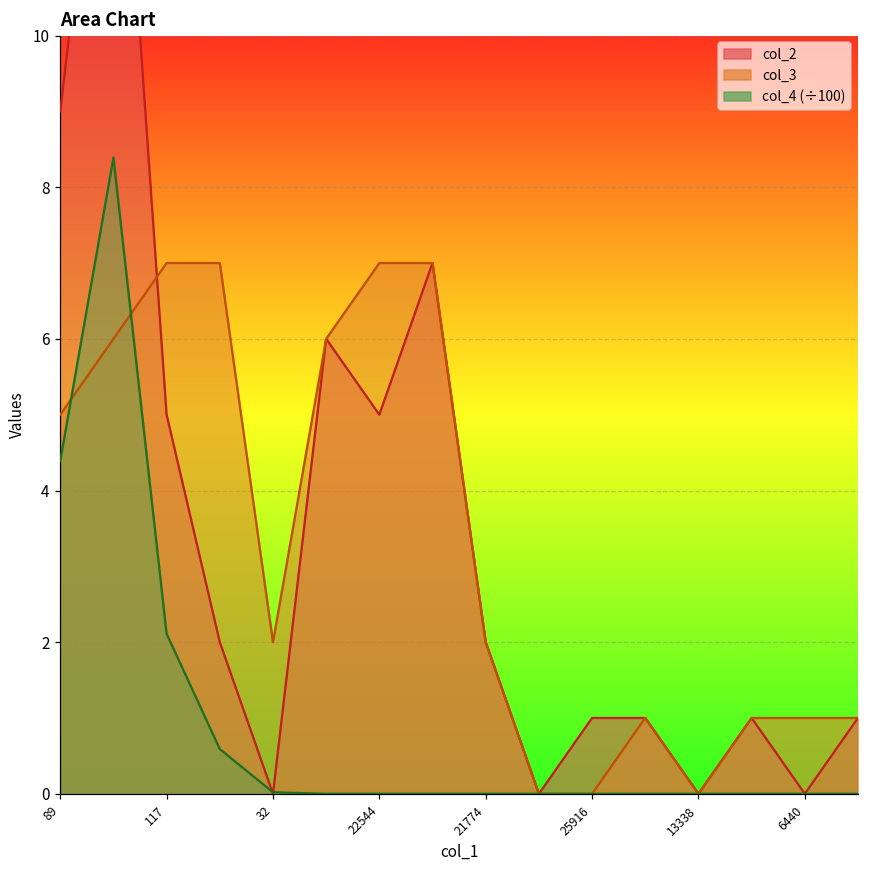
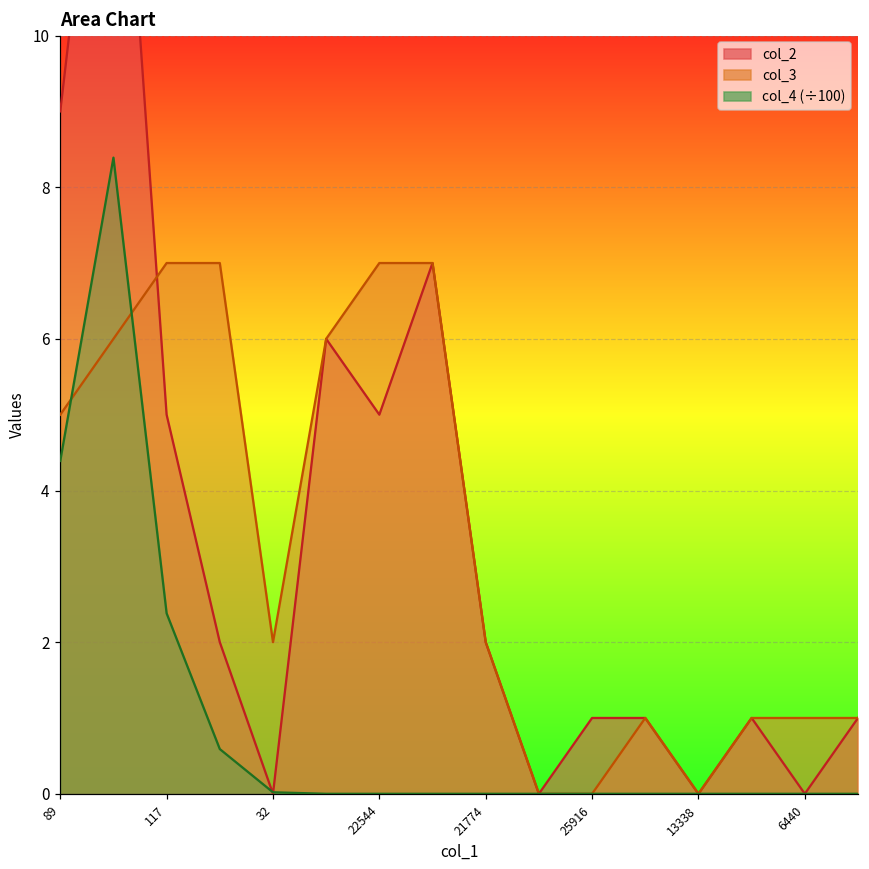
  {
    "col_4 (÷100)": {
      "89": 4.4,
-     "117": 2.1,
+     "117": 2.4,
      "22544": 0.0,
      "21774": 0.0
    }
  }
